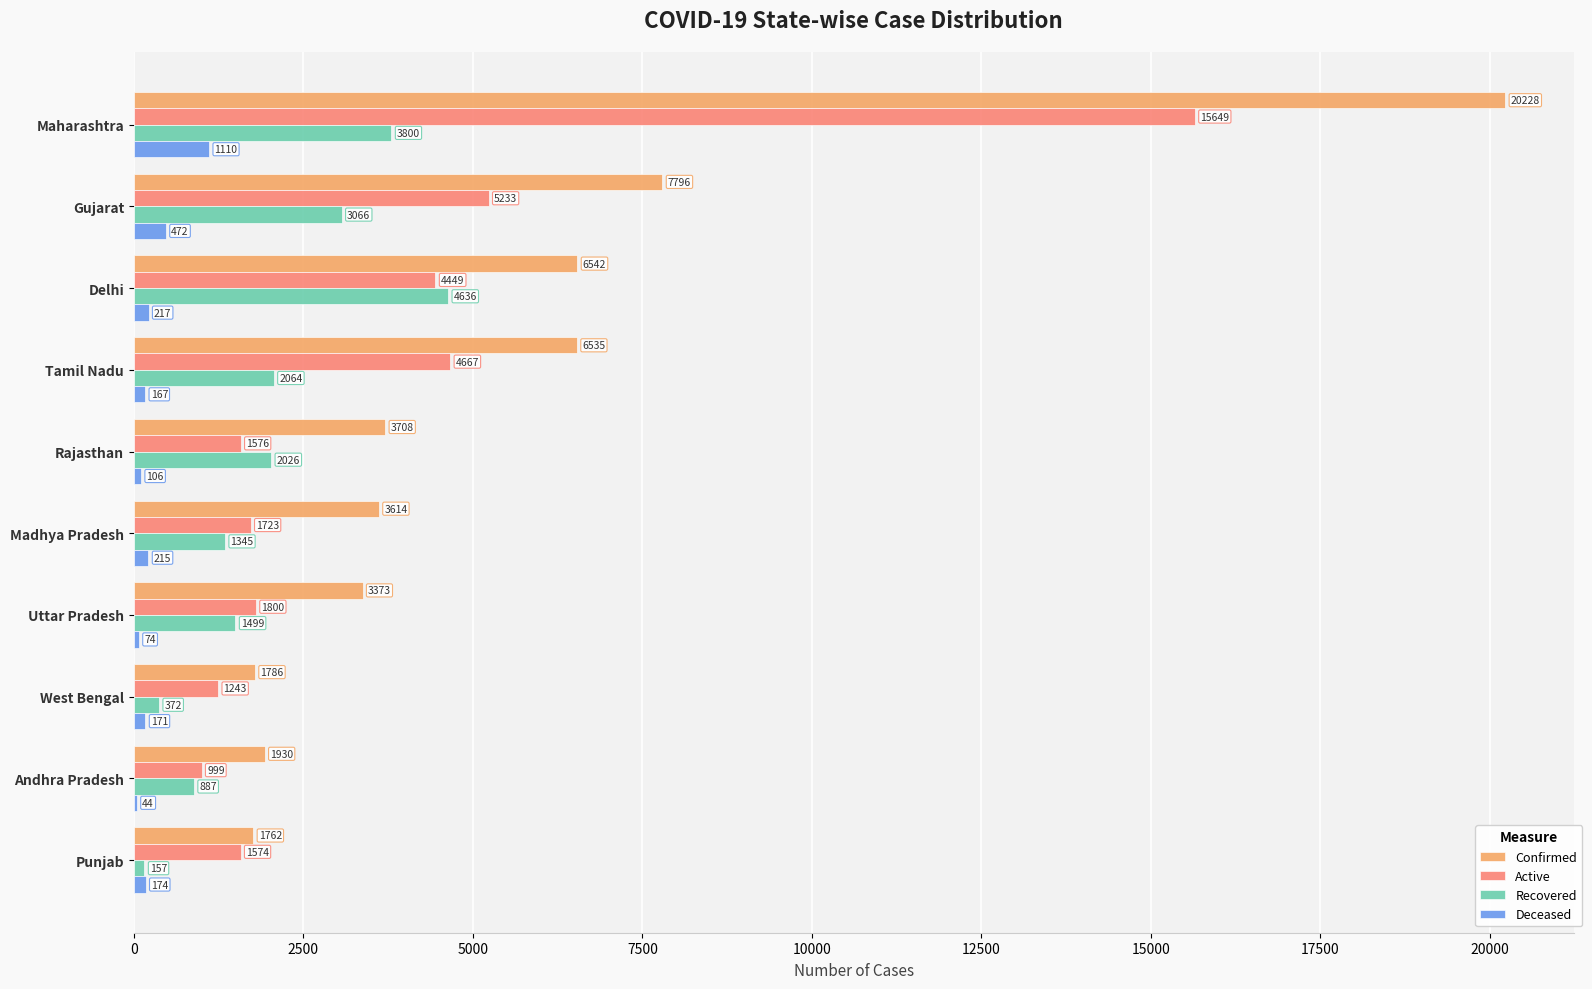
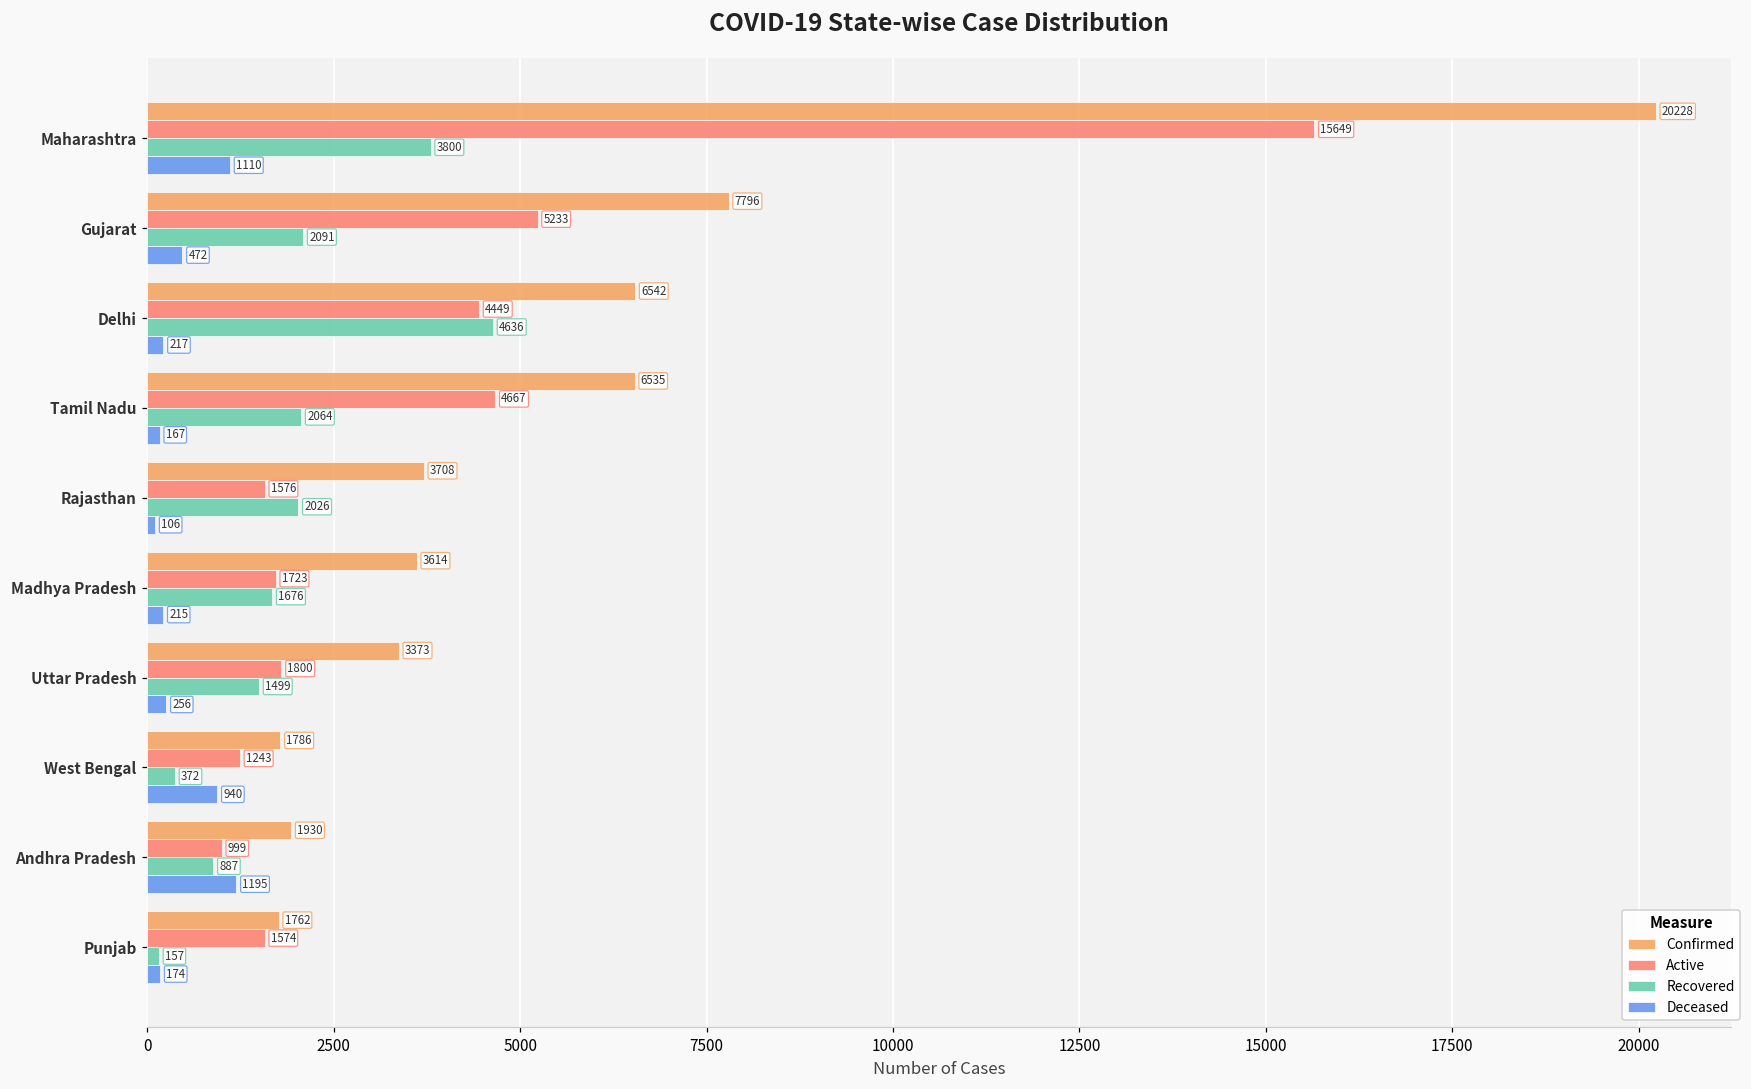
  {
    "Recovered": {
-     "Gujarat": 3066,
-     "Madhya Pradesh": 1345
+     "Gujarat": 2091,
+     "Madhya Pradesh": 1676
    },
    "Deceased": {
-     "Uttar Pradesh": 74,
-     "West Bengal": 171,
-     "Andhra Pradesh": 44
+     "Uttar Pradesh": 256,
+     "West Bengal": 940,
+     "Andhra Pradesh": 1195
    }
  }
